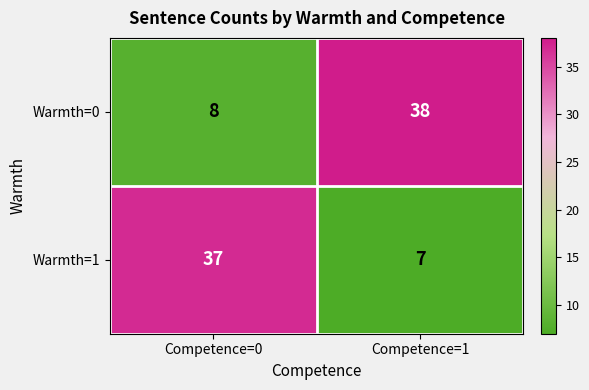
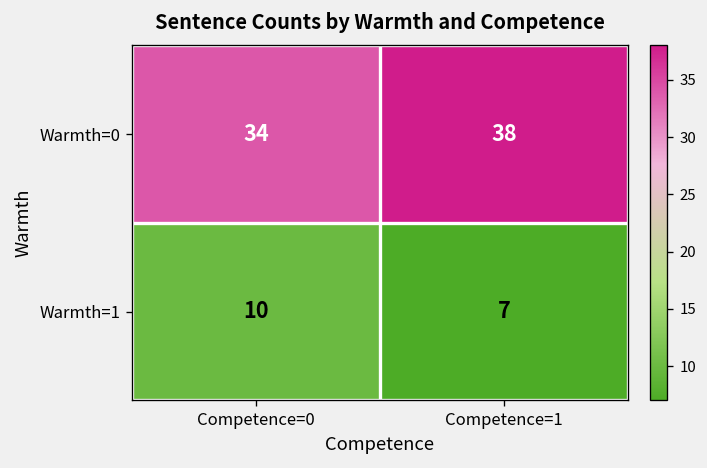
  {
    "Warmth=0": {
-     "Competence=0": 8,
+     "Competence=0": 34,
      "Competence=1": 38
    },
    "Warmth=1": {
-     "Competence=0": 37,
+     "Competence=0": 10,
      "Competence=1": 7
    }
  }
